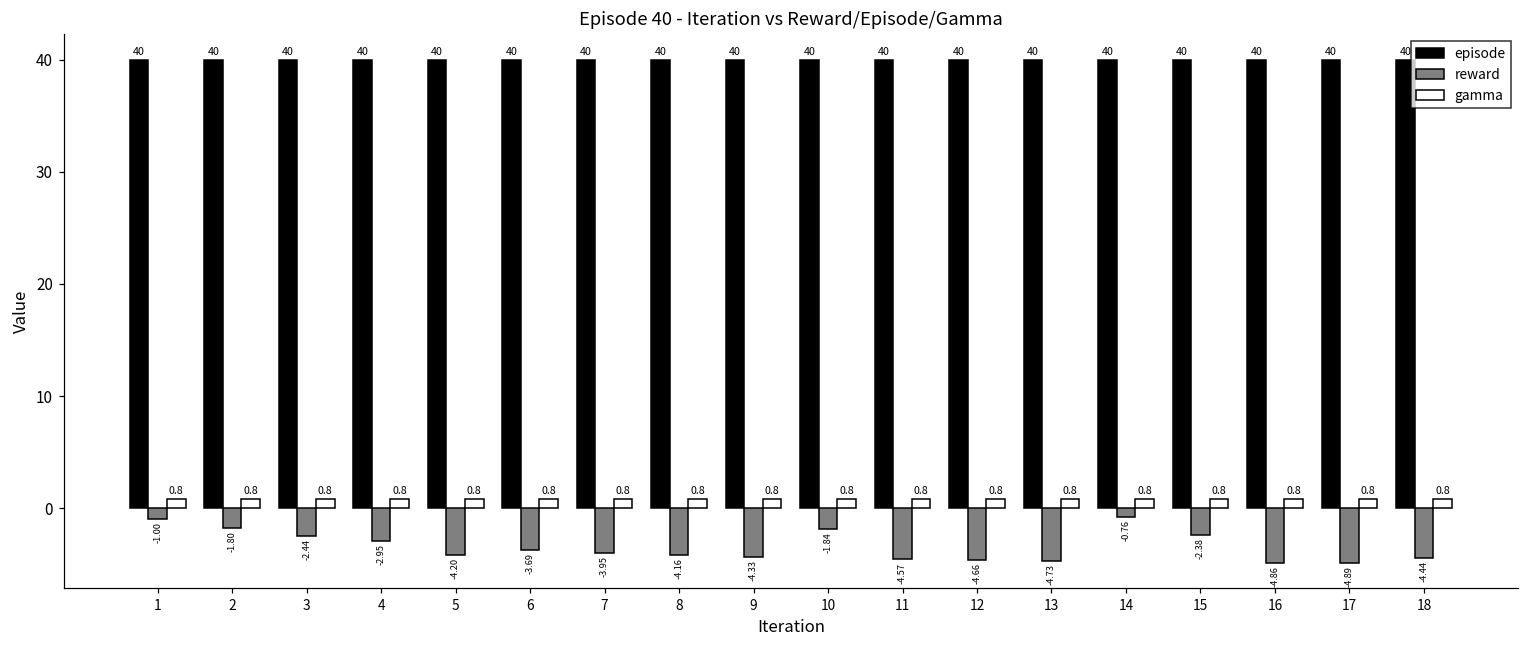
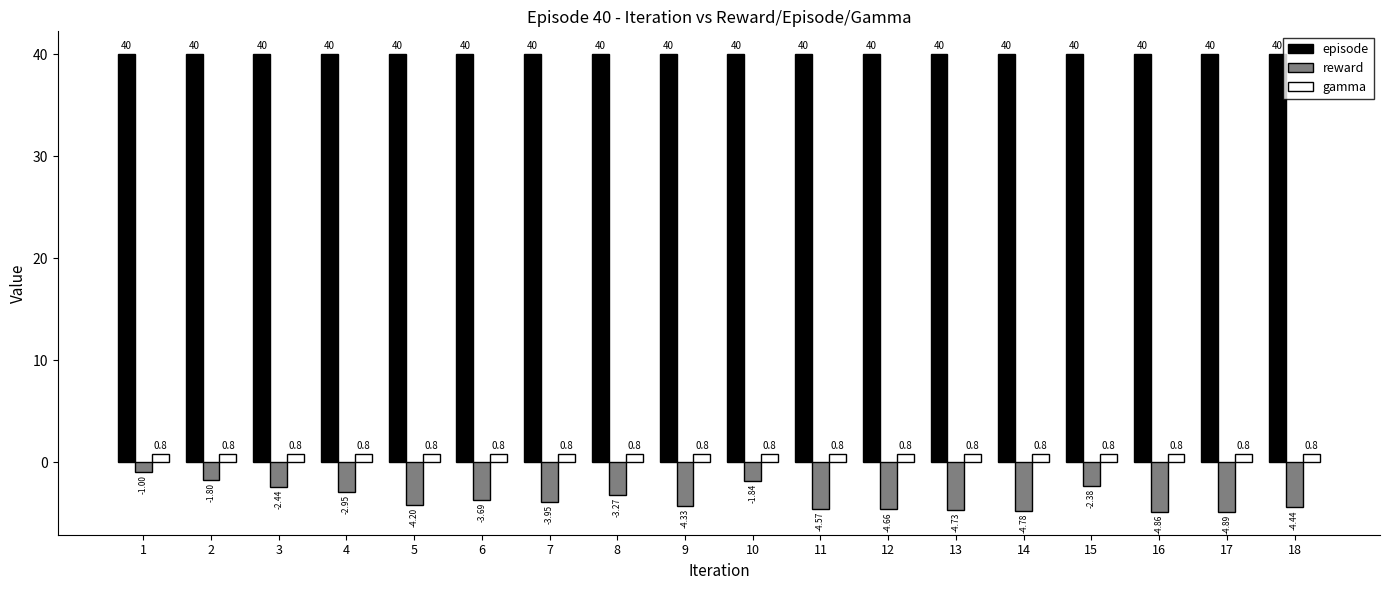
  {
    "episode": {
      "1": 40,
      "2": 40,
      "3": 40,
      "4": 40,
      "5": 40,
      "6": 40,
      "7": 40,
      "8": 40,
      "9": 40,
      "10": 40,
      "11": 40,
      "12": 40,
      "13": 40,
      "14": 40,
      "15": 40,
      "16": 40,
      "17": 40
    },
    "reward": {
      "1": -1.00,
      "2": -1.80,
      "3": -2.44,
      "4": -2.95,
      "5": -4.20,
      "6": -3.69,
      "7": -3.95,
-     "8": -4.16,
+     "8": -3.27,
      "9": -4.33,
      "10": -1.84,
      "11": -4.57,
      "12": -4.66,
      "13": -4.73,
-     "14": -0.76,
+     "14": -4.78,
      "15": -2.38,
      "16": -4.86,
      "17": -4.89,
      "18": -4.44
    },
    "gamma": {
      "1": 0.8,
      "2": 0.8,
      "3": 0.8,
      "4": 0.8,
      "5": 0.8,
      "6": 0.8,
      "7": 0.8,
      "8": 0.8,
      "9": 0.8,
      "10": 0.8,
      "11": 0.8,
      "12": 0.8,
      "13": 0.8,
      "14": 0.8,
      "15": 0.8,
      "16": 0.8,
      "17": 0.8,
      "18": 0.8
    }
  }
